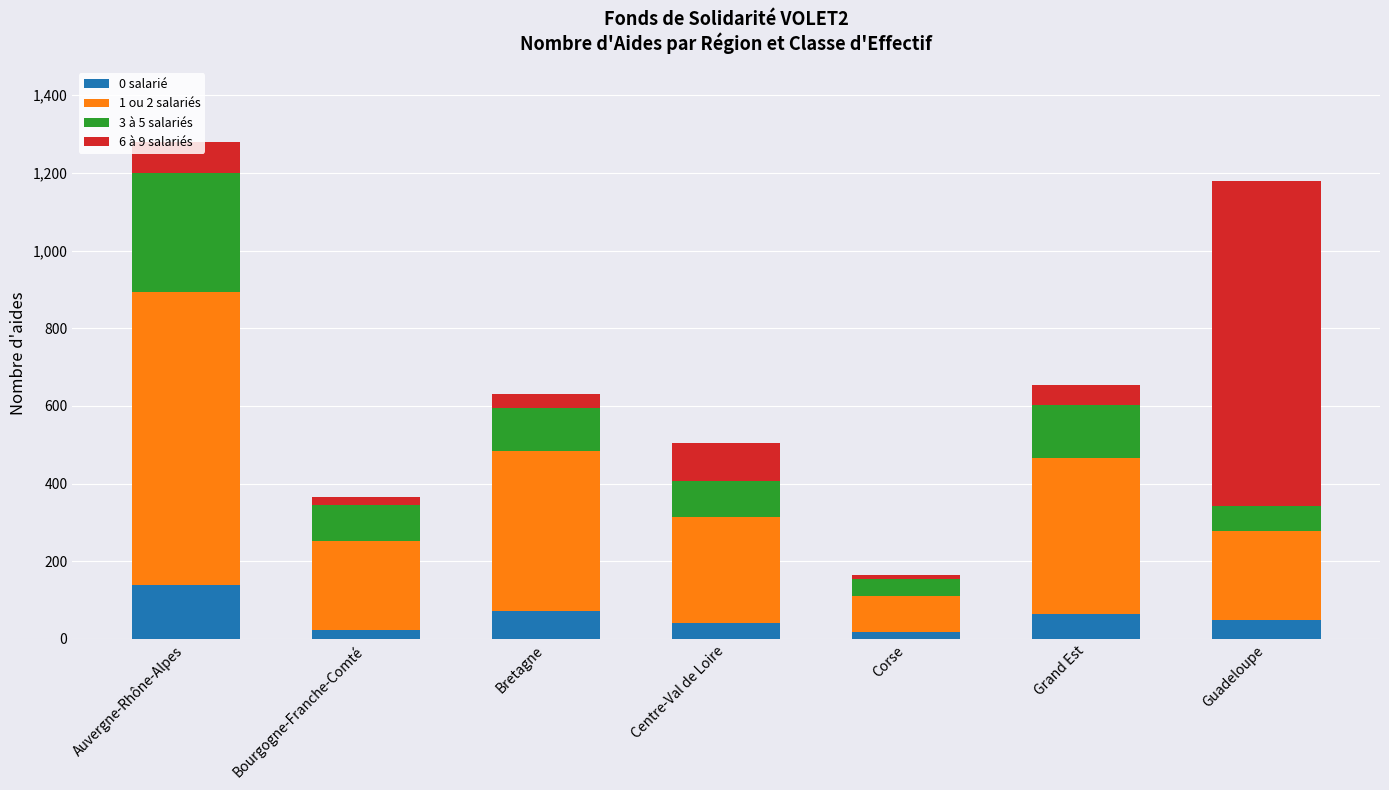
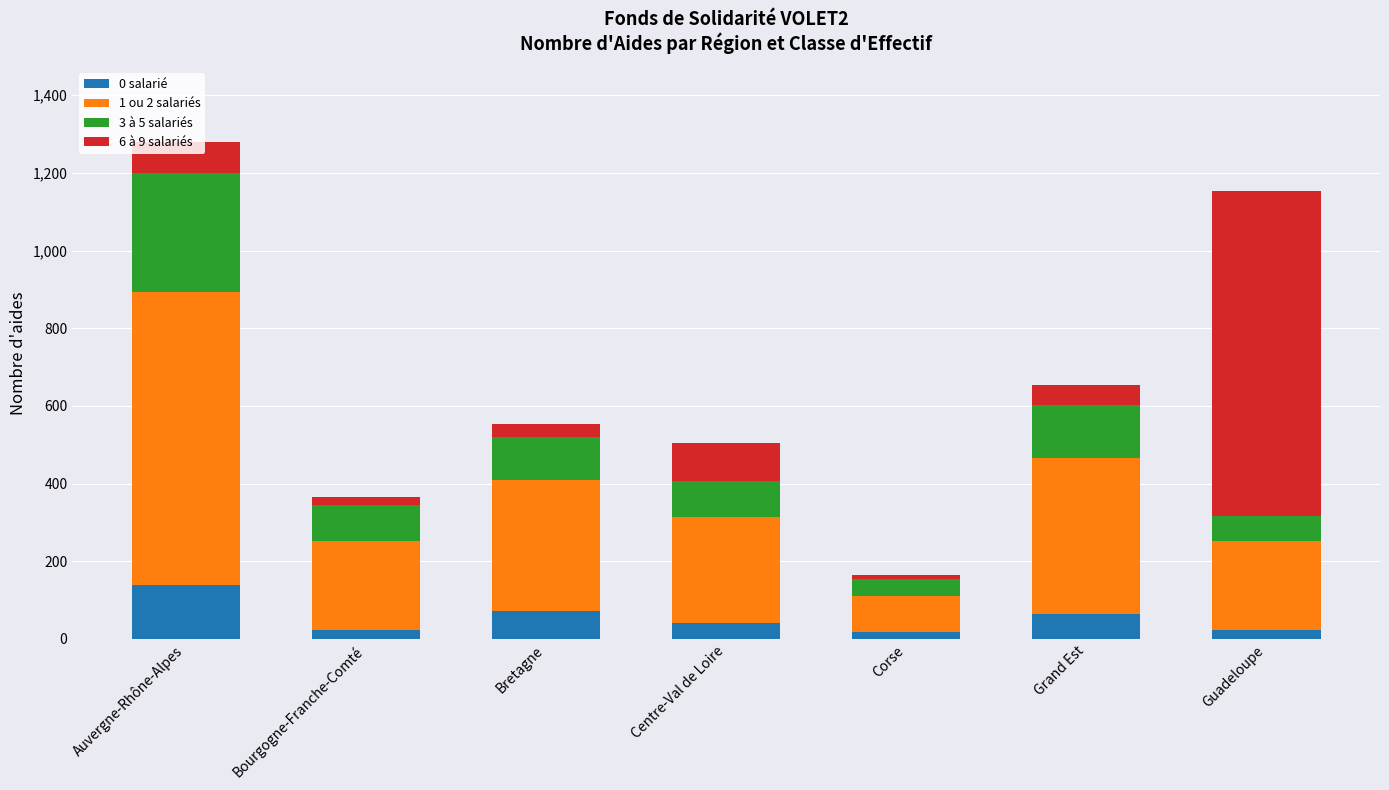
  {
    "0 salarié": {
      "Auvergne-Rhône-Alpes": 140,
      "Bourgogne-Franche-Comté": 20,
      "Bretagne": 70,
      "Centre-Val de Loire": 40,
      "Corse": 20,
      "Grand Est": 60,
-     "Guadeloupe": 50
+     "Guadeloupe": 20
    },
    "1 ou 2 salariés": {
      "Auvergne-Rhône-Alpes": 760,
      "Bourgogne-Franche-Comté": 230,
-     "Bretagne": 410,
+     "Bretagne": 340,
      "Centre-Val de Loire": 270,
      "Corse": 90,
      "Grand Est": 400,
      "Guadeloupe": 230
    },
    "3 à 5 salariés": {
      "Auvergne-Rhône-Alpes": 310,
      "Bourgogne-Franche-Comté": 90,
      "Bretagne": 110,
      "Centre-Val de Loire": 90,
      "Corse": 40,
      "Grand Est": 140,
      "Guadeloupe": 70
    },
    "6 à 9 salariés": {
      "Bourgogne-Franche-Comté": 20,
      "Bretagne": 40,
      "Centre-Val de Loire": 100,
      "Corse": 10,
      "Grand Est": 50,
      "Guadeloupe": 840
    }
  }
